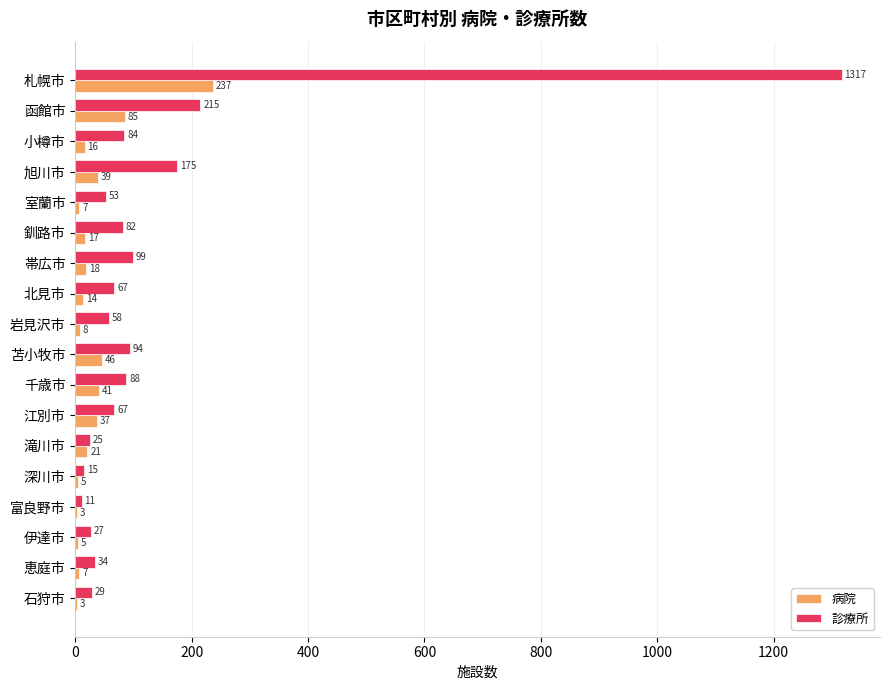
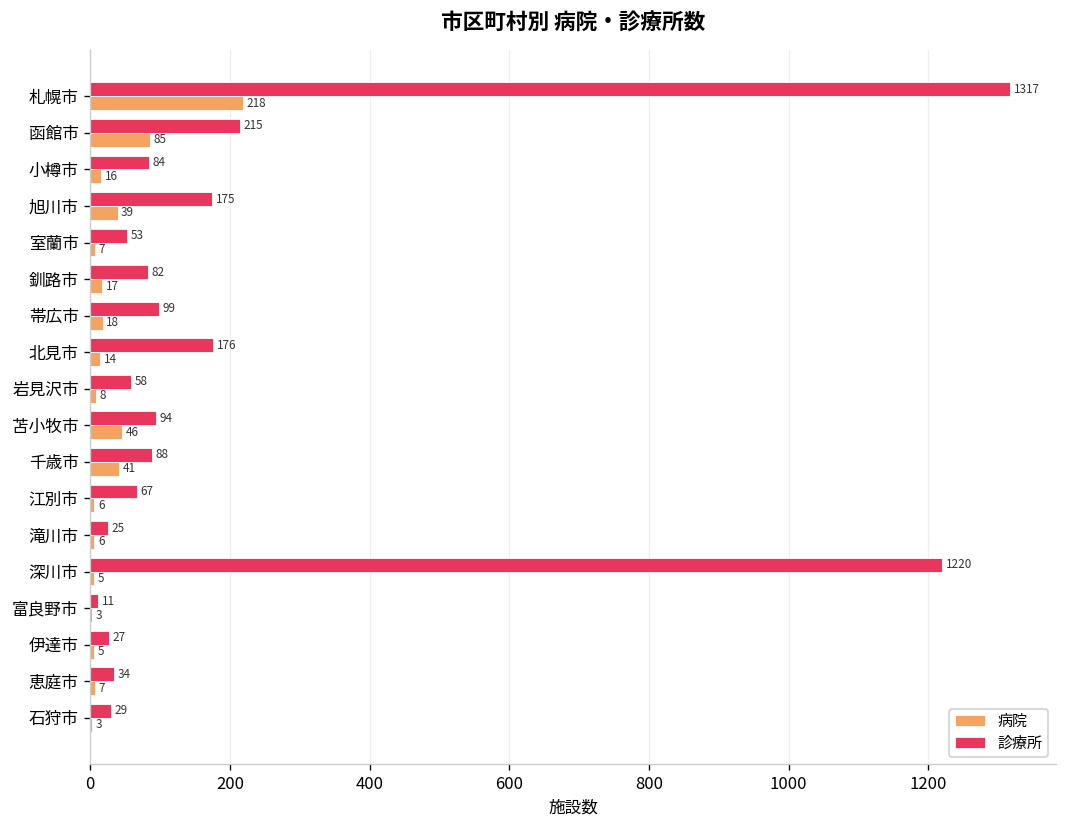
  {
    "病院": {
-     "札幌市": 237,
+     "札幌市": 218,
      "函館市": 85,
      "小樽市": 16,
      "旭川市": 39,
      "室蘭市": 7,
      "釧路市": 17,
      "帯広市": 18,
      "北見市": 14,
      "岩見沢市": 8,
      "苫小牧市": 46,
      "千歳市": 41,
-     "江別市": 37,
-     "滝川市": 21,
+     "江別市": 6,
+     "滝川市": 6,
      "深川市": 5,
      "富良野市": 3,
      "伊達市": 5,
      "恵庭市": 7,
      "石狩市": 3
    },
    "診療所": {
      "札幌市": 1317,
      "函館市": 215,
      "小樽市": 84,
      "旭川市": 175,
      "室蘭市": 53,
      "釧路市": 82,
      "帯広市": 99,
-     "北見市": 67,
+     "北見市": 176,
      "岩見沢市": 58,
      "苫小牧市": 94,
      "千歳市": 88,
      "江別市": 67,
      "滝川市": 25,
-     "深川市": 15,
+     "深川市": 1220,
      "富良野市": 11,
      "伊達市": 27,
      "恵庭市": 34,
      "石狩市": 29
    }
  }
